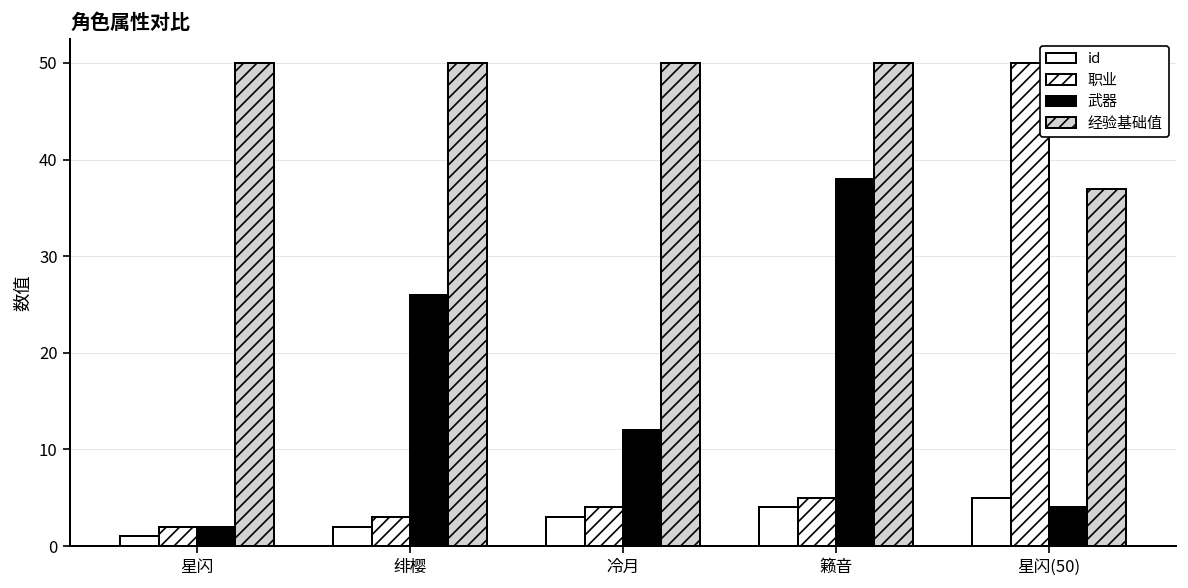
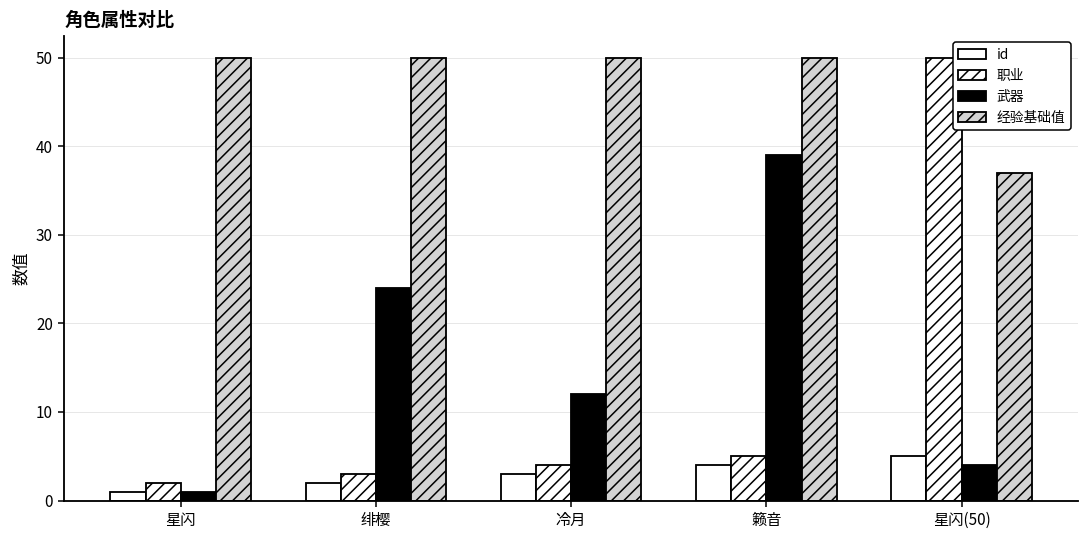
  {
    "武器": {
-     "星闪": 2,
-     "绯樱": 26,
+     "星闪": 1,
+     "绯樱": 24,
      "冷月": 12,
-     "籁音": 38,
+     "籁音": 39,
      "星闪(50)": 4
    },
    "经验基础值": {
      "星闪": 50,
      "绯樱": 50,
      "冷月": 50,
      "籁音": 50,
      "星闪(50)": 37
    }
  }
